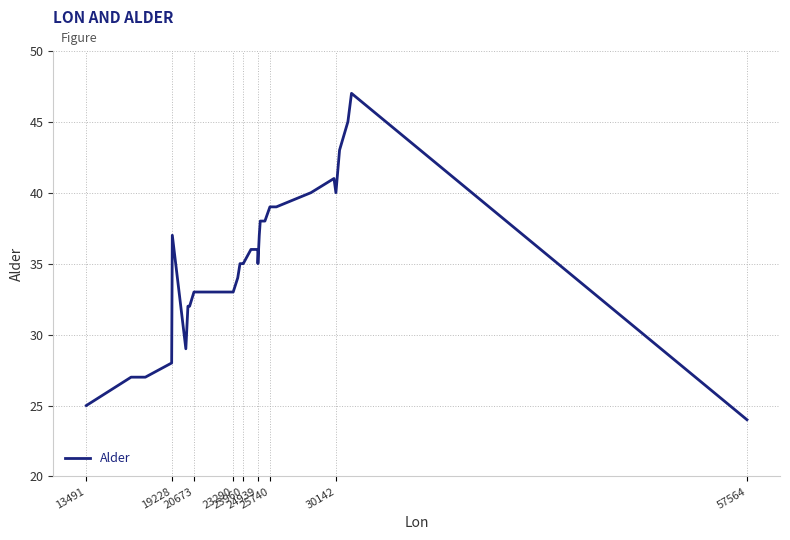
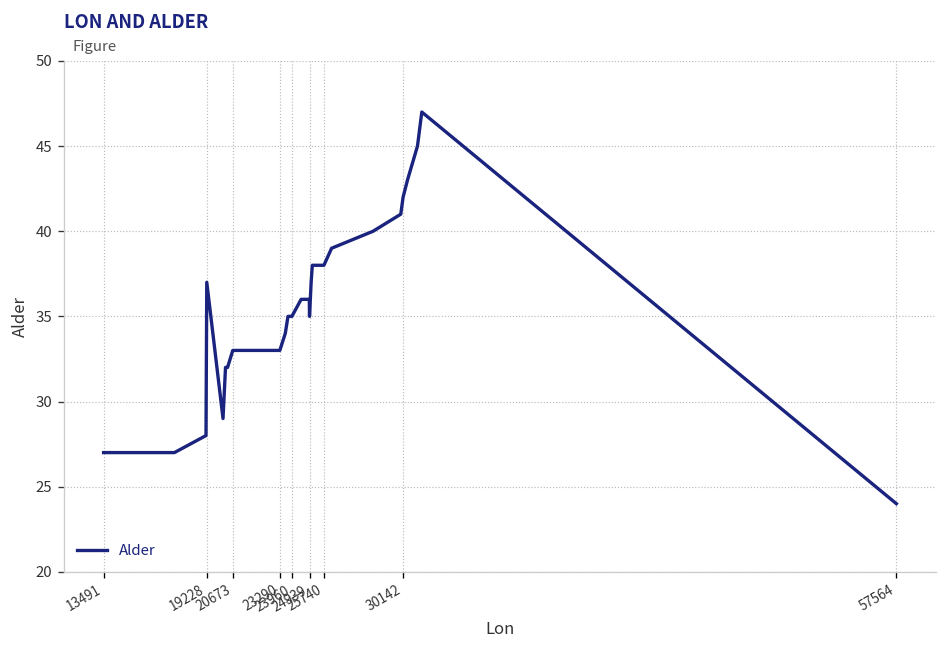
  {
-   "13491": 25,
+   "13491": 27,
    "19228": 37,
    "20673": 33,
    "23290": 33,
    "23960": 35,
    "24939": 35,
-   "25740": 39,
-   "30142": 40,
+   "25740": 38,
+   "30142": 42,
    "57564": 24
  }
